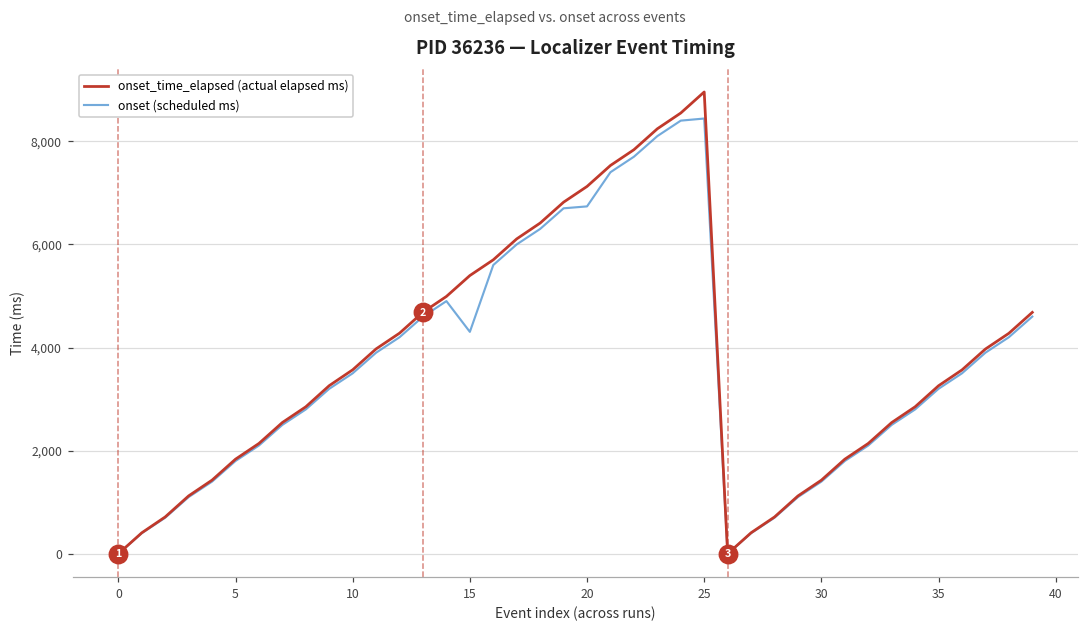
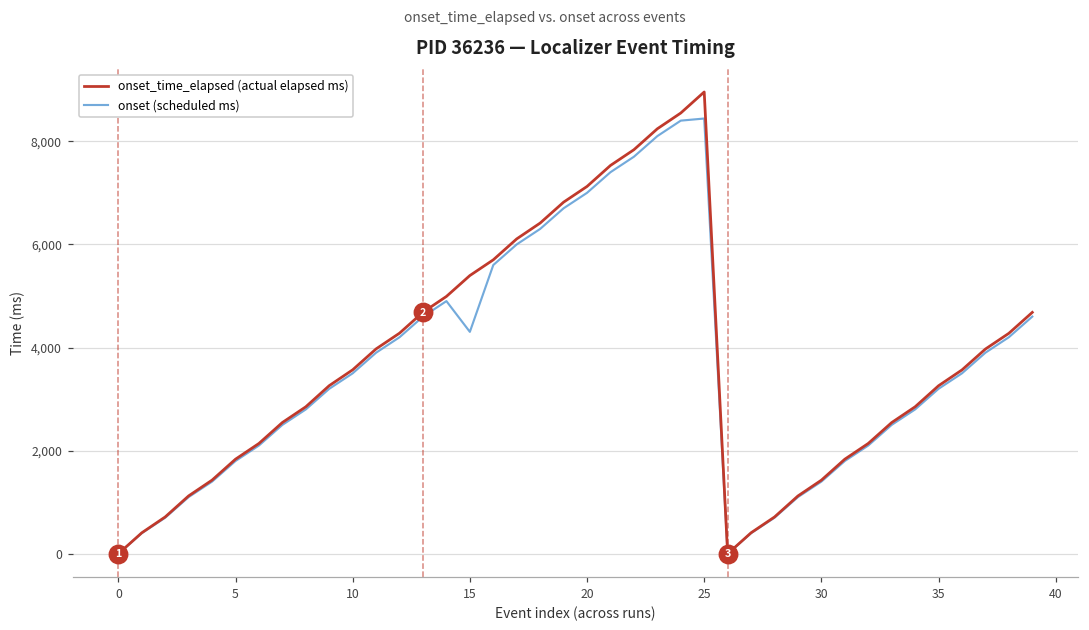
  {
    "onset (scheduled ms)": {
      "10": "3,500",
      "15": "4,300",
-     "20": "6,700",
+     "20": "7,000",
      "25": "8,400",
      "35": "3,200"
    }
  }
